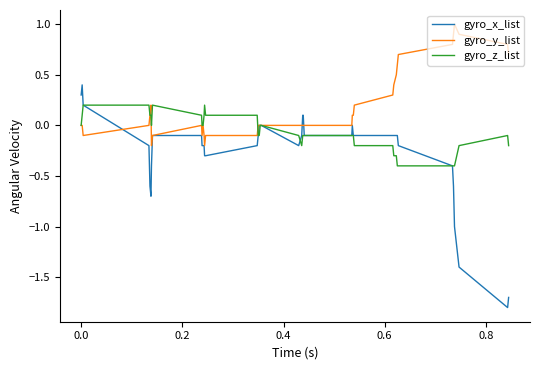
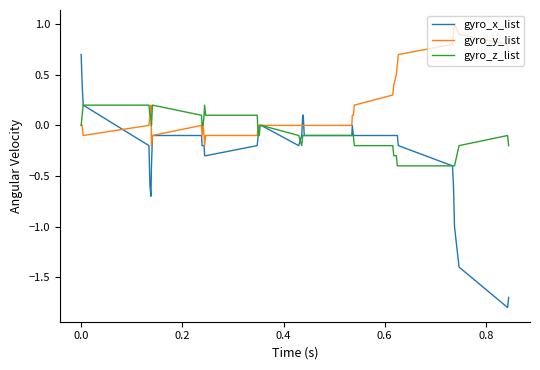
  {
    "gyro_x_list": {
-     "0.0": 0.3
+     "0.0": 0.7
    }
  }
